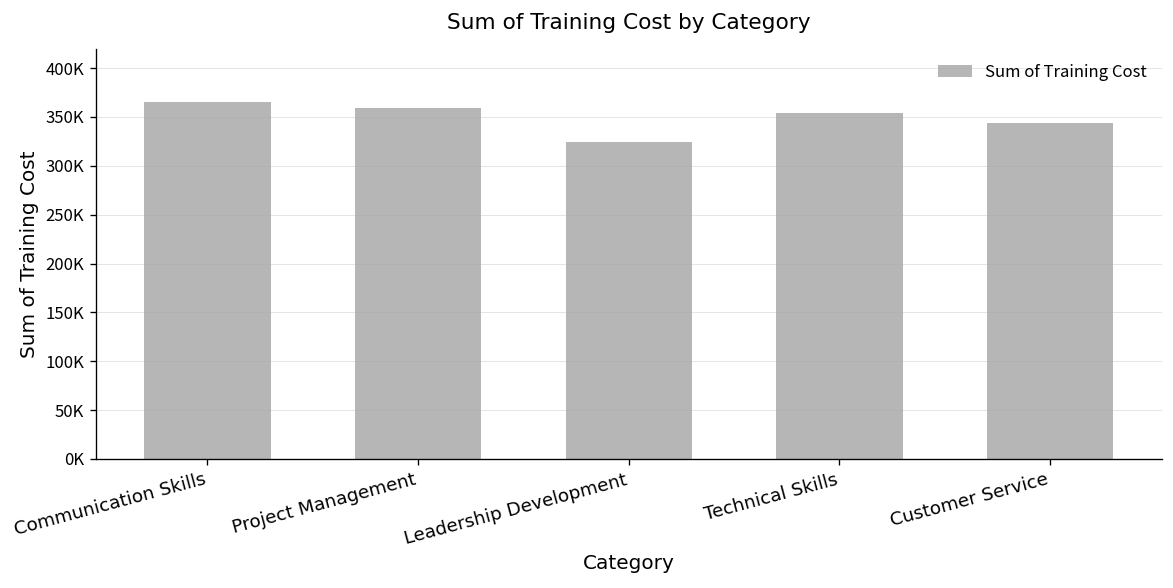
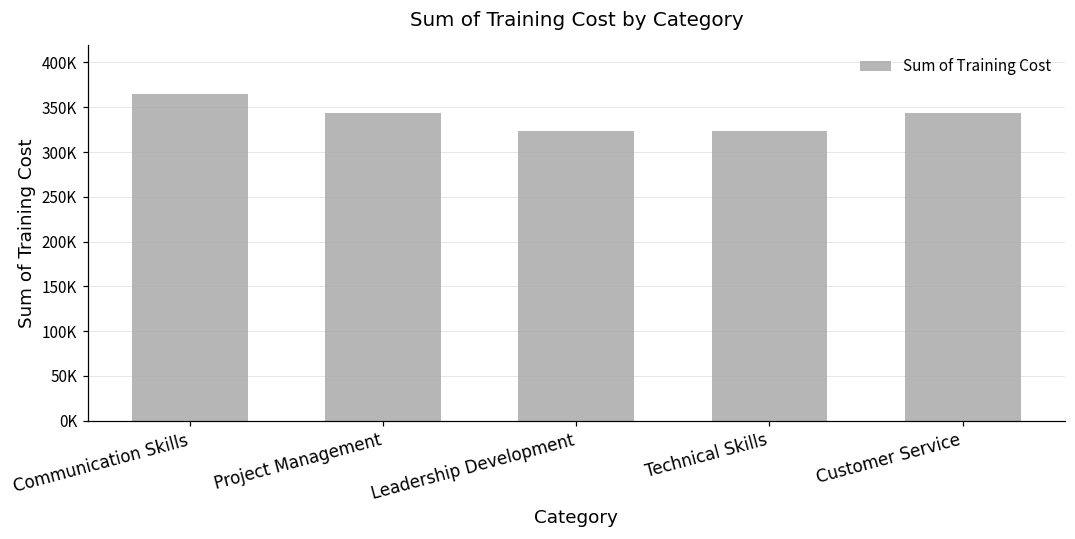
  {
    "Communication Skills": 370000,
-   "Project Management": 360000,
+   "Project Management": 340000,
    "Leadership Development": 320000,
-   "Technical Skills": 350000,
+   "Technical Skills": 320000,
    "Customer Service": 340000
  }
